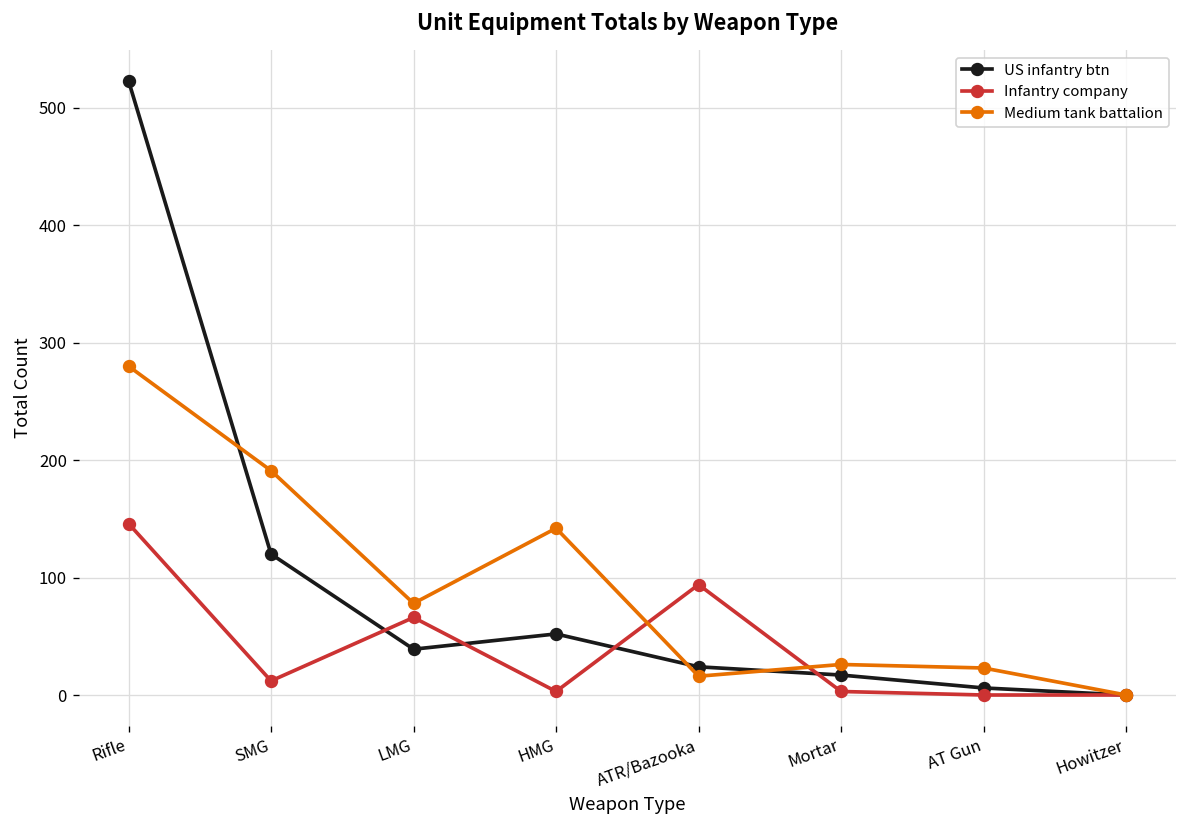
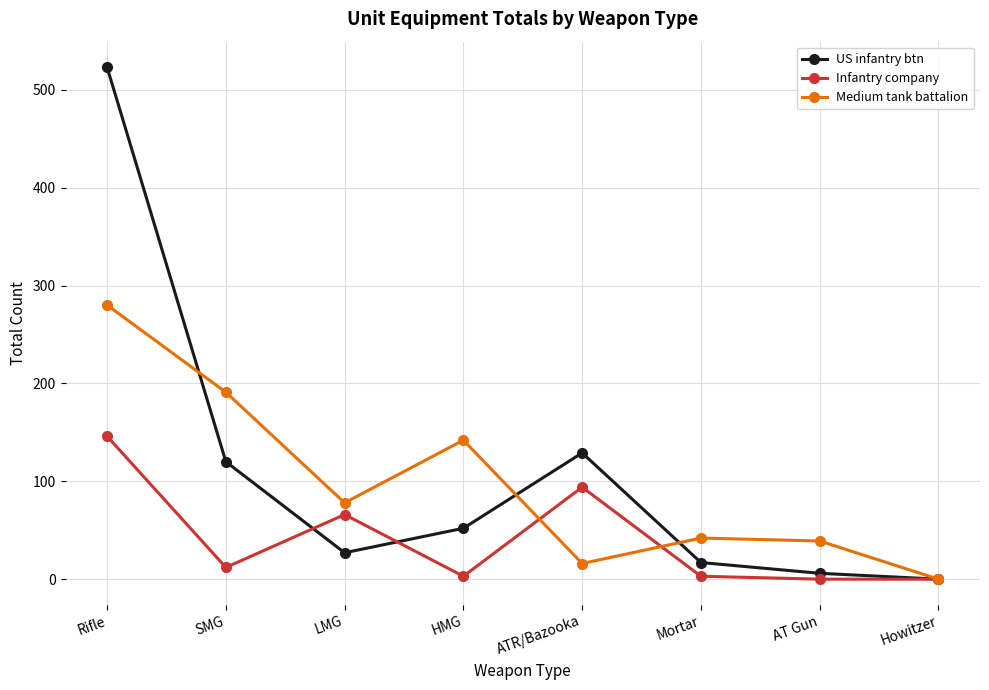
  {
    "US infantry btn": {
      "Rifle": 520,
      "SMG": 120,
-     "LMG": 40,
+     "LMG": 30,
      "HMG": 50,
-     "ATR/Bazooka": 20,
+     "ATR/Bazooka": 130,
      "Mortar": 20,
      "AT Gun": 10
    },
    "Infantry company": {
      "Rifle": 150,
      "SMG": 10,
      "LMG": 70,
      "HMG": 0,
      "ATR/Bazooka": 90,
      "Mortar": 0,
      "AT Gun": 0
    },
    "Medium tank battalion": {
      "Rifle": 280,
      "SMG": 190,
      "LMG": 80,
      "HMG": 140,
      "ATR/Bazooka": 20,
-     "Mortar": 30,
-     "AT Gun": 20
+     "Mortar": 40,
+     "AT Gun": 40
    }
  }
